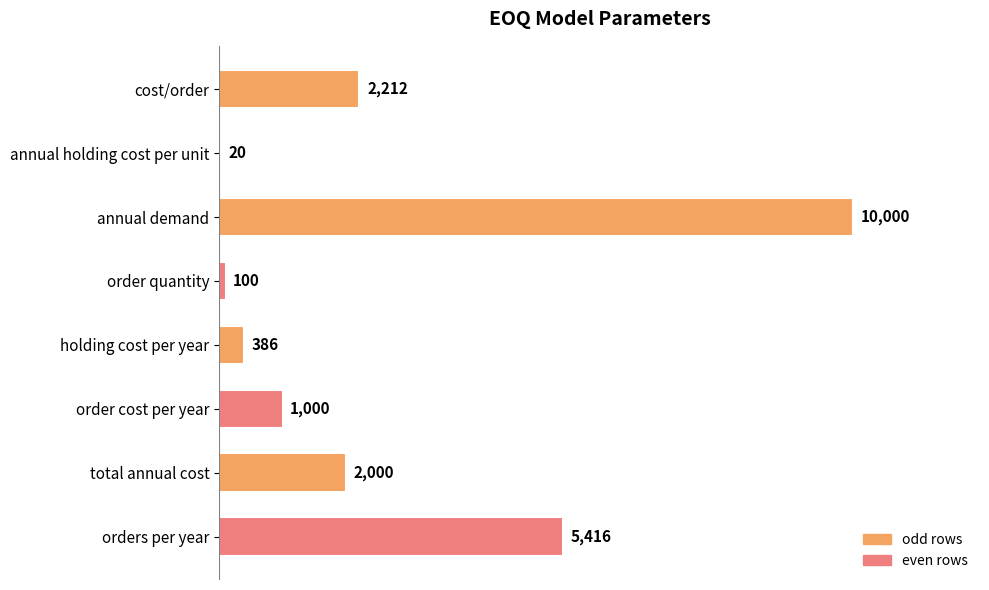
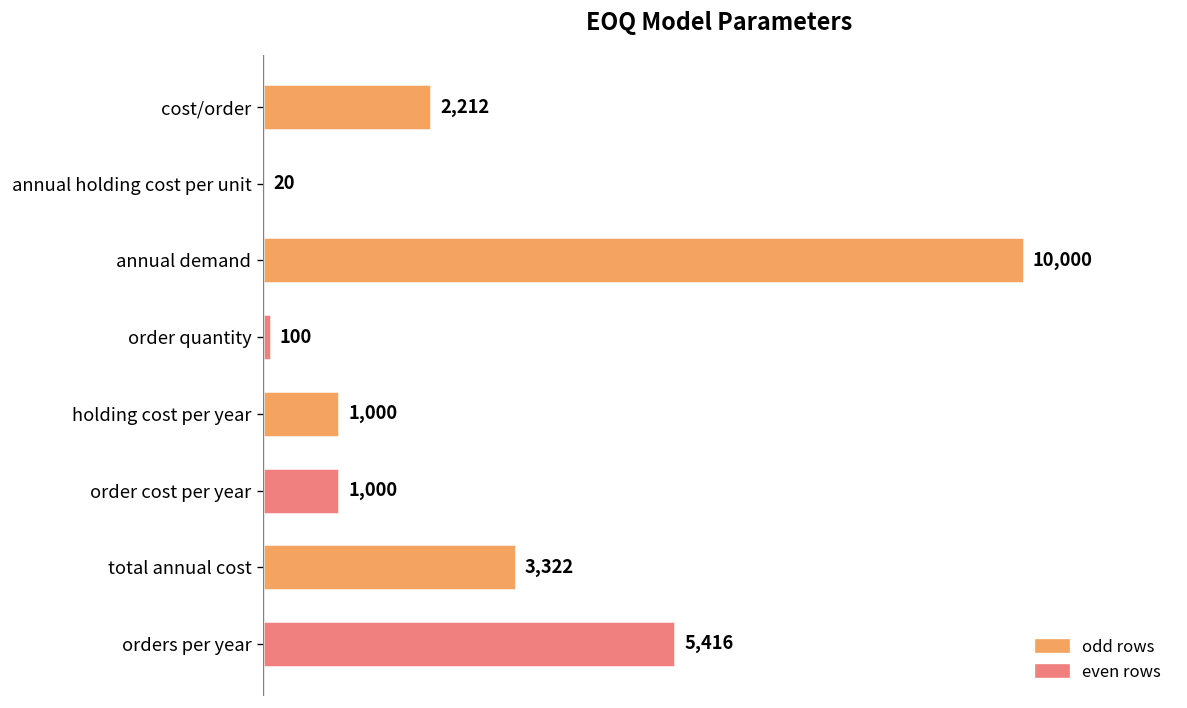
  {
    "cost/order": "2,212",
    "annual holding cost per unit": "20",
    "annual demand": "10,000",
    "order quantity": "100",
-   "holding cost per year": "386",
+   "holding cost per year": "1,000",
    "order cost per year": "1,000",
-   "total annual cost": "2,000",
+   "total annual cost": "3,322",
    "orders per year": "5,416"
  }
